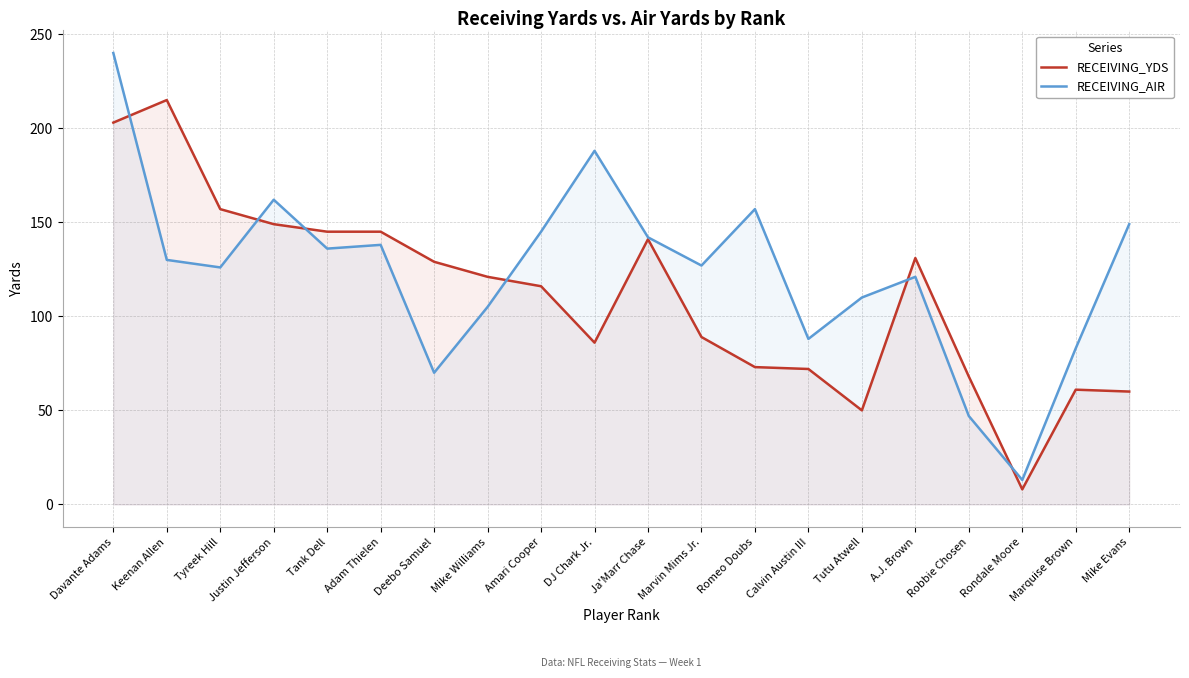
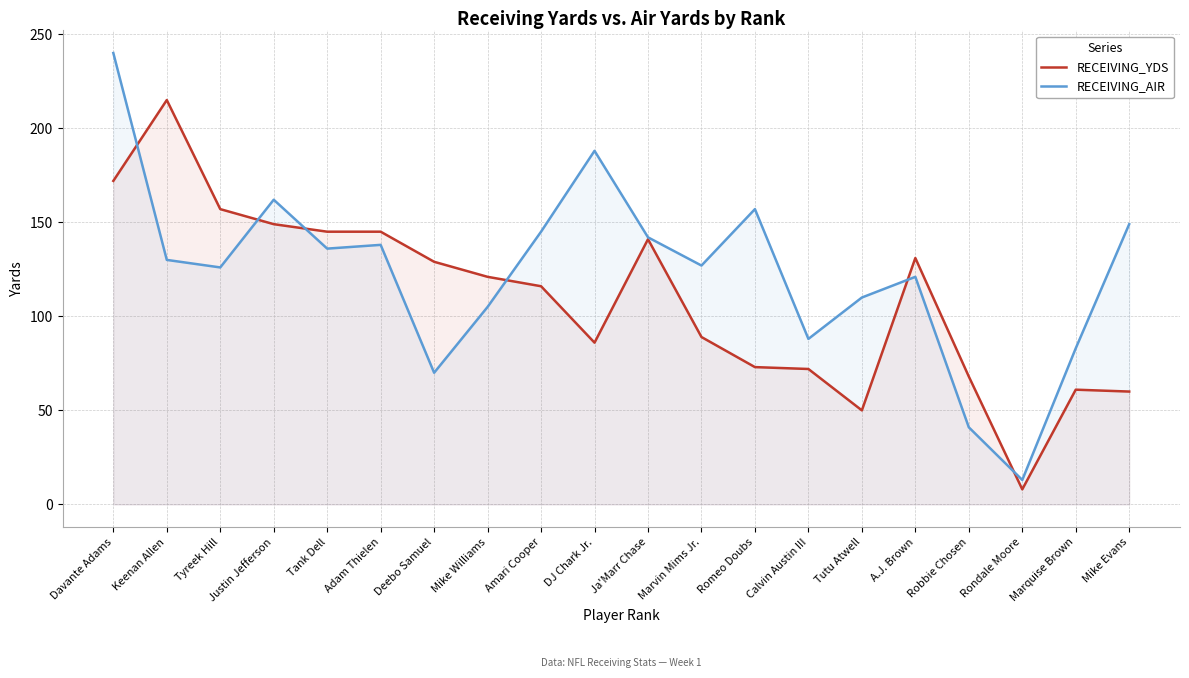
  {
    "RECEIVING_YDS": {
-     "Davante Adams": 203,
+     "Davante Adams": 172,
      "Keenan Allen": 215,
      "Tyreek Hill": 157,
      "Justin Jefferson": 149,
      "Tank Dell": 145,
      "Adam Thielen": 145,
      "Deebo Samuel": 129,
      "Mike Williams": 121,
      "Amari Cooper": 116,
      "DJ Chark Jr.": 86,
      "Marvin Mims Jr.": 89,
      "Romeo Doubs": 73,
      "Calvin Austin III": 72,
      "Tutu Atwell": 50,
      "A.J. Brown": 131,
      "Robbie Chosen": 68,
      "Rondale Moore": 8,
      "Marquise Brown": 61,
      "Mike Evans": 60
    },
    "RECEIVING_AIR": {
      "Davante Adams": 240,
      "Keenan Allen": 130,
      "Tyreek Hill": 126,
      "Justin Jefferson": 162,
      "Tank Dell": 136,
      "Adam Thielen": 138,
      "Deebo Samuel": 70,
      "Mike Williams": 105,
      "Amari Cooper": 145,
      "DJ Chark Jr.": 188,
      "Marvin Mims Jr.": 127,
      "Romeo Doubs": 157,
      "Calvin Austin III": 88,
      "Tutu Atwell": 110,
      "A.J. Brown": 121,
-     "Robbie Chosen": 47,
+     "Robbie Chosen": 41,
      "Rondale Moore": 13,
      "Marquise Brown": 83,
      "Mike Evans": 149
    }
  }
